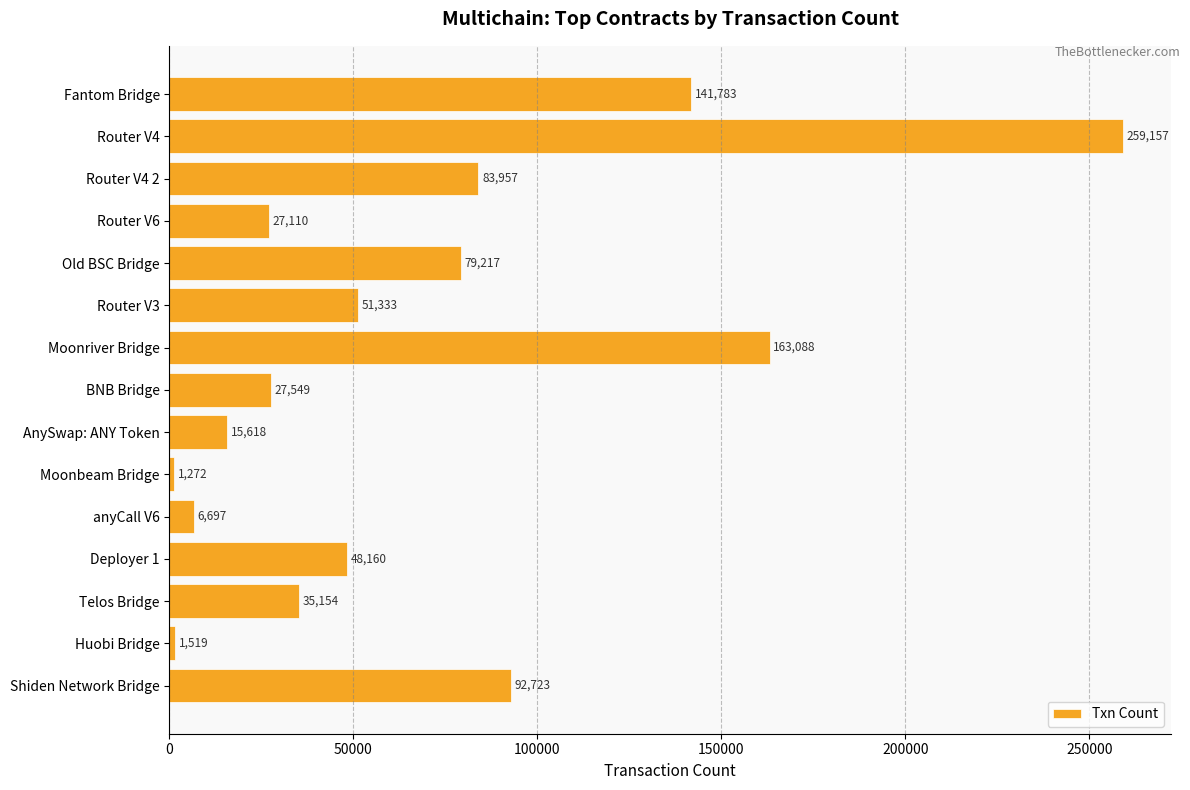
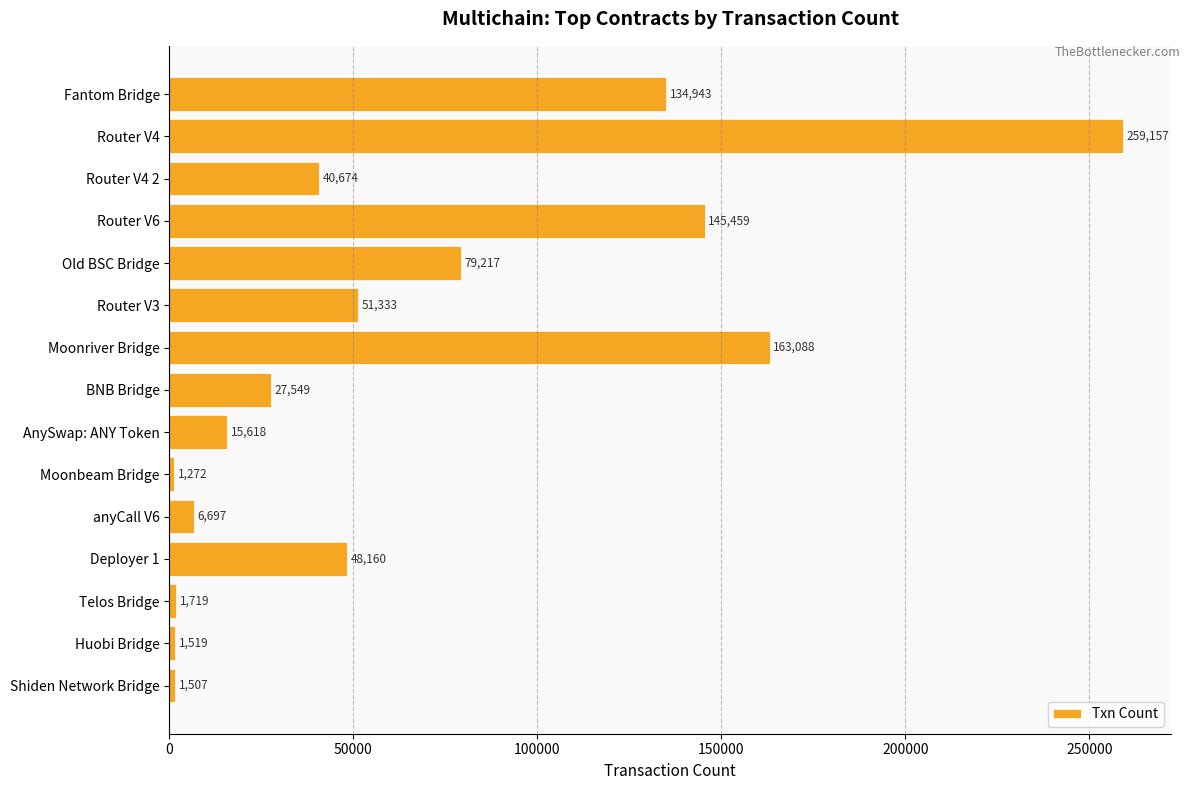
  {
-   "Fantom Bridge": "141,783",
+   "Fantom Bridge": "134,943",
    "Router V4": "259,157",
-   "Router V4 2": "83,957",
-   "Router V6": "27,110",
+   "Router V4 2": "40,674",
+   "Router V6": "145,459",
    "Old BSC Bridge": "79,217",
    "Router V3": "51,333",
    "Moonriver Bridge": "163,088",
    "BNB Bridge": "27,549",
    "AnySwap: ANY Token": "15,618",
    "Moonbeam Bridge": "1,272",
    "anyCall V6": "6,697",
    "Deployer 1": "48,160",
-   "Telos Bridge": "35,154",
+   "Telos Bridge": "1,719",
    "Huobi Bridge": "1,519",
-   "Shiden Network Bridge": "92,723"
+   "Shiden Network Bridge": "1,507"
  }
